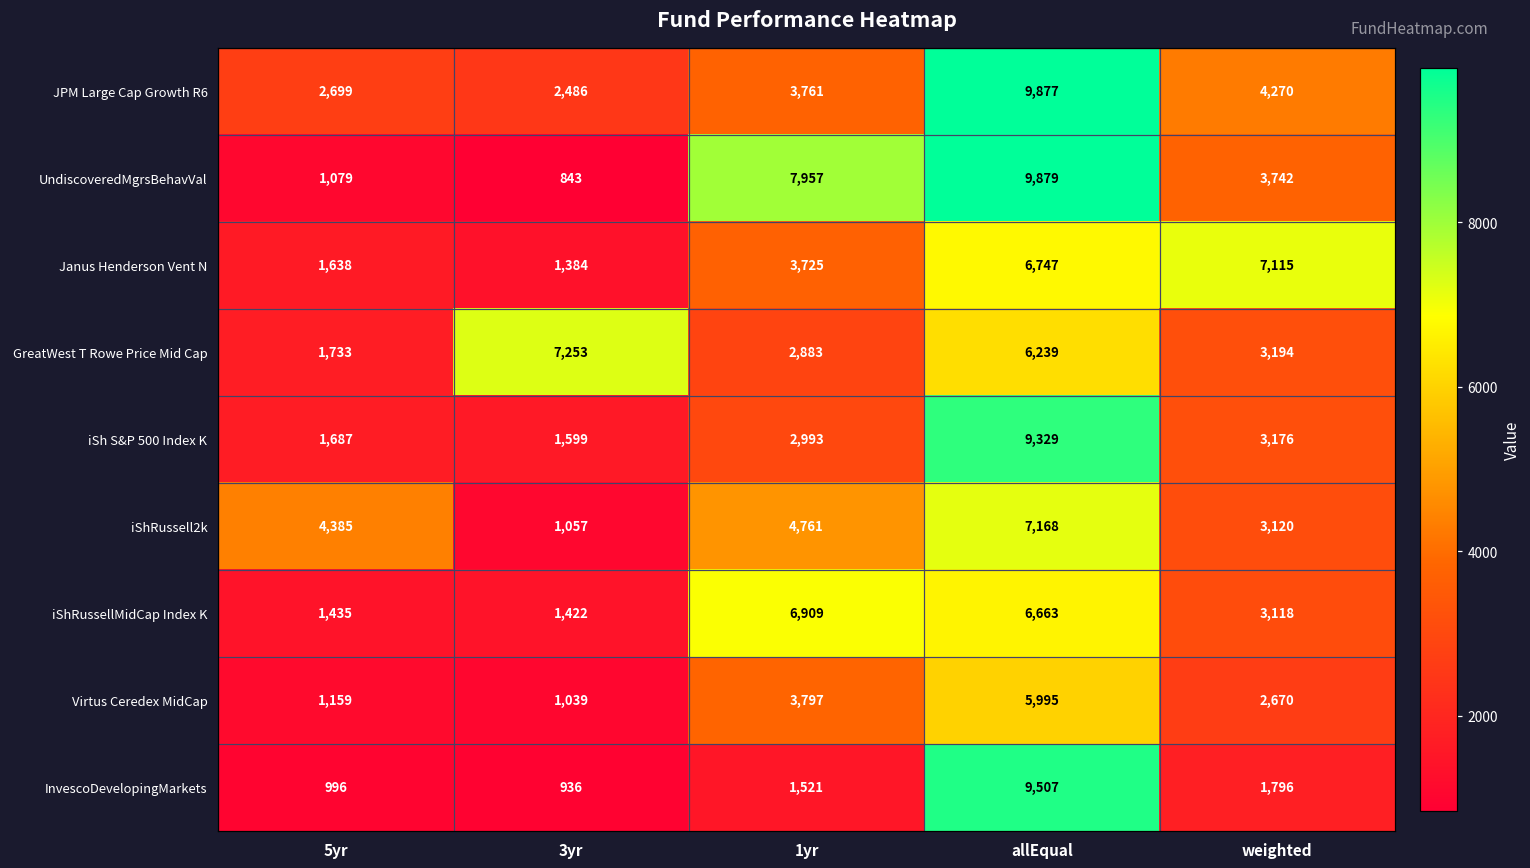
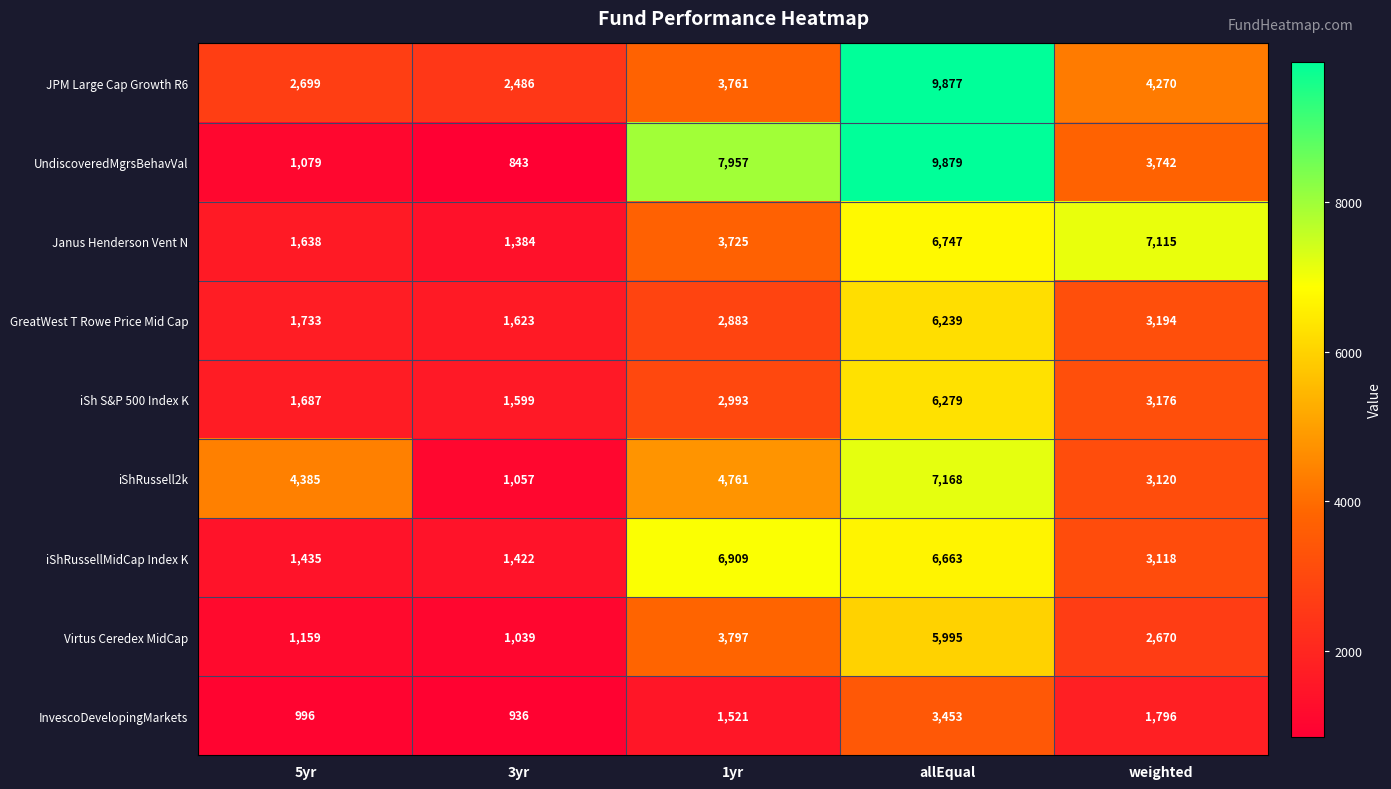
  {
    "JPM Large Cap Growth R6": {
      "5yr": "2,699",
      "3yr": "2,486",
      "1yr": "3,761",
      "allEqual": "9,877",
      "weighted": "4,270"
    },
    "UndiscoveredMgrsBehavVal": {
      "5yr": "1,079",
      "3yr": "843",
      "1yr": "7,957",
      "allEqual": "9,879",
      "weighted": "3,742"
    },
    "Janus Henderson Vent N": {
      "5yr": "1,638",
      "3yr": "1,384",
      "1yr": "3,725",
      "allEqual": "6,747",
      "weighted": "7,115"
    },
    "GreatWest T Rowe Price Mid Cap": {
      "5yr": "1,733",
-     "3yr": "7,253",
+     "3yr": "1,623",
      "1yr": "2,883",
      "allEqual": "6,239",
      "weighted": "3,194"
    },
    "iSh S&P 500 Index K": {
      "5yr": "1,687",
      "3yr": "1,599",
      "1yr": "2,993",
-     "allEqual": "9,329",
+     "allEqual": "6,279",
      "weighted": "3,176"
    },
    "iShRussell2k": {
      "5yr": "4,385",
      "3yr": "1,057",
      "1yr": "4,761",
      "allEqual": "7,168",
      "weighted": "3,120"
    },
    "iShRussellMidCap Index K": {
      "5yr": "1,435",
      "3yr": "1,422",
      "1yr": "6,909",
      "allEqual": "6,663",
      "weighted": "3,118"
    },
    "Virtus Ceredex MidCap": {
      "5yr": "1,159",
      "3yr": "1,039",
      "1yr": "3,797",
      "allEqual": "5,995",
      "weighted": "2,670"
    },
    "InvescoDevelopingMarkets": {
      "5yr": "996",
      "3yr": "936",
      "1yr": "1,521",
-     "allEqual": "9,507",
+     "allEqual": "3,453",
      "weighted": "1,796"
    }
  }
